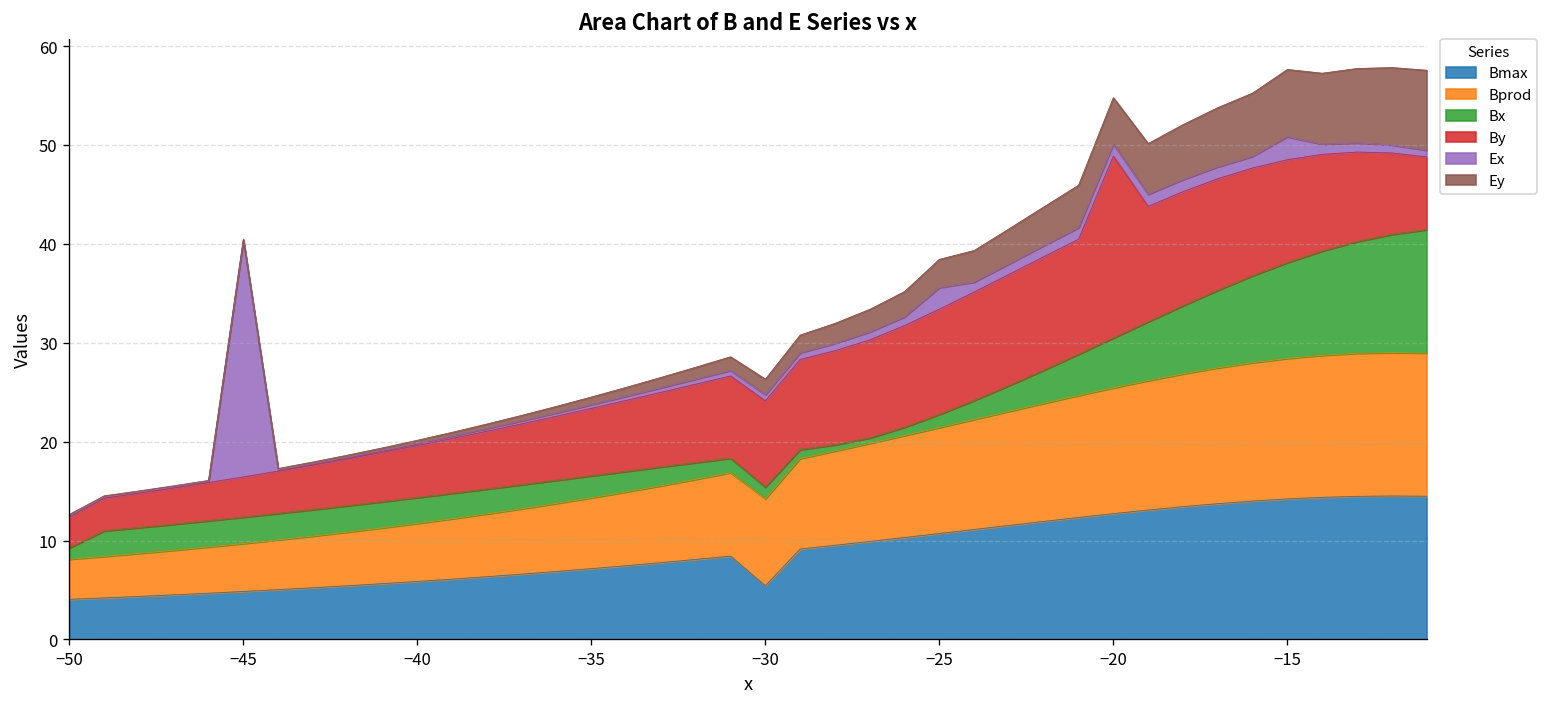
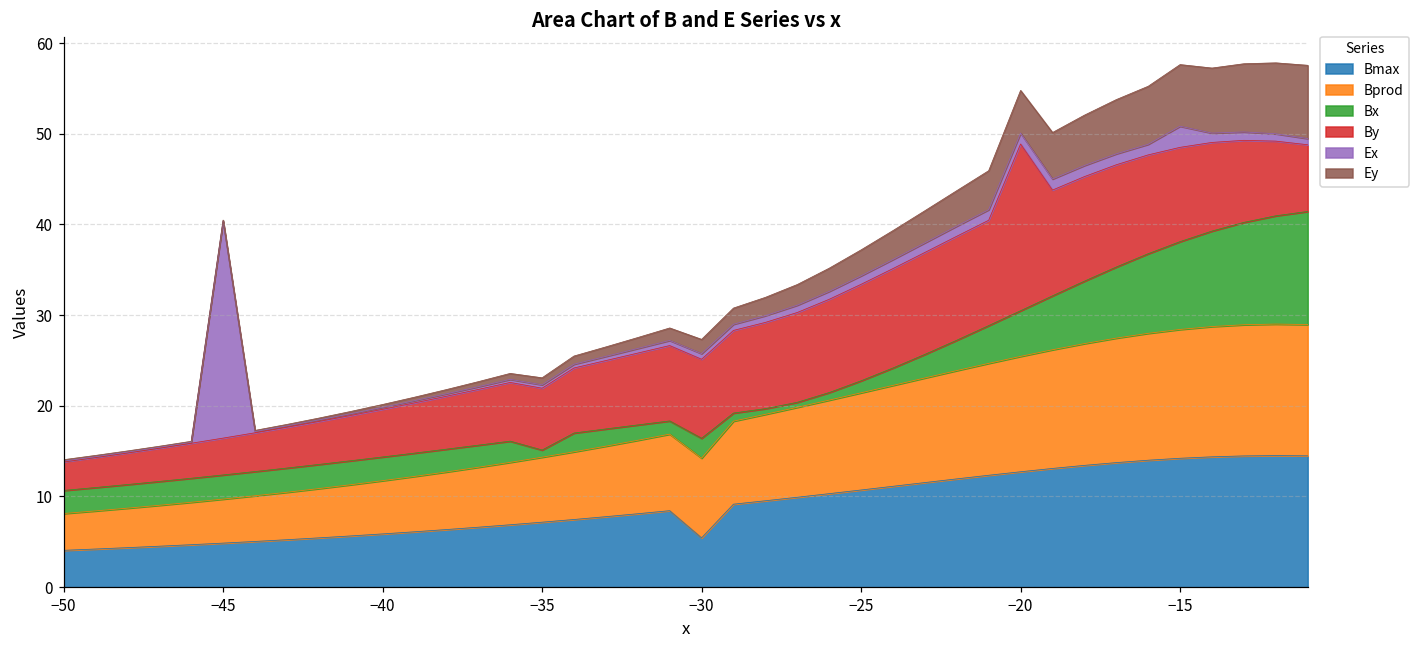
  {
    "Bmax": {
      "−50": 4,
      "−45": 5,
      "−40": 6,
      "−35": 7,
      "−30": 5,
      "−25": 11,
      "−20": 13,
      "−15": 14
    },
    "Bprod": {
      "−50": 4,
      "−45": 5,
      "−40": 6,
      "−35": 7,
      "−30": 9,
      "−25": 11,
      "−20": 13,
      "−15": 14
    },
    "Bx": {
-     "−50": 1,
+     "−50": 3,
      "−45": 3,
      "−40": 3,
-     "−35": 2,
-     "−30": 1,
+     "−35": 1,
+     "−30": 2,
      "−25": 1,
      "−20": 5,
      "−15": 10
    },
    "By": {
      "−45": 4,
      "−35": 7,
      "−30": 9,
      "−25": 11,
      "−20": 18,
      "−15": 10
    },
    "Ex": {
      "−35": 0,
      "−30": 1,
-     "−25": 2,
+     "−25": 1,
      "−20": 1,
      "−15": 2
    },
    "Ey": {
      "−40": 0,
      "−35": 1,
      "−30": 2,
      "−25": 3,
      "−20": 5,
      "−15": 7
    }
  }
